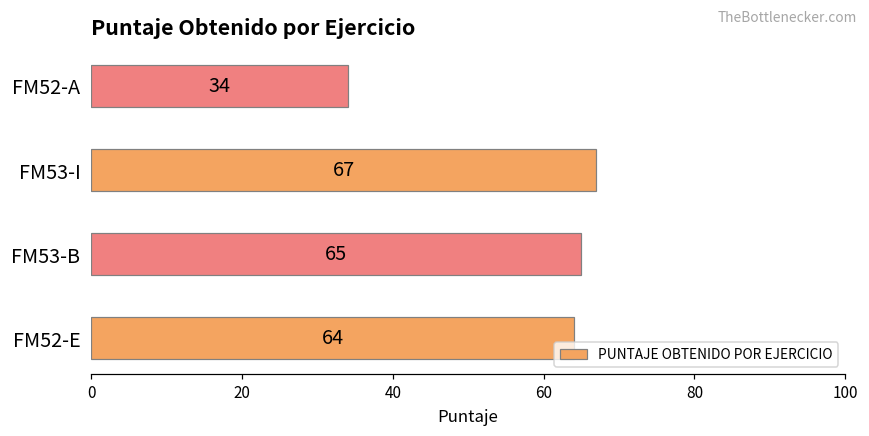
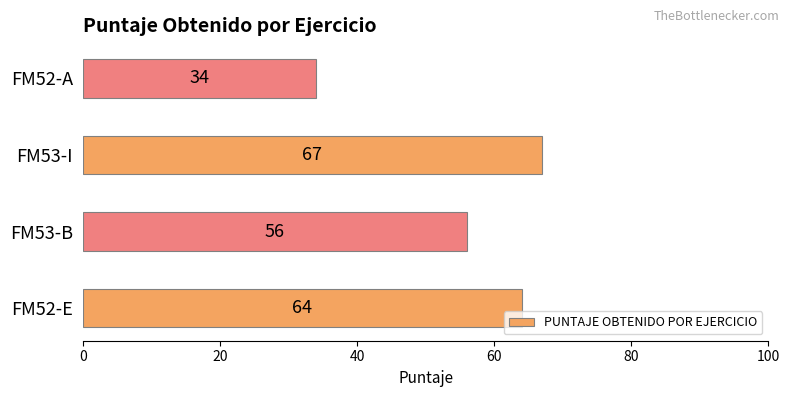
  {
    "FM52-A": 34,
    "FM53-I": 67,
-   "FM53-B": 65,
+   "FM53-B": 56,
    "FM52-E": 64
  }
